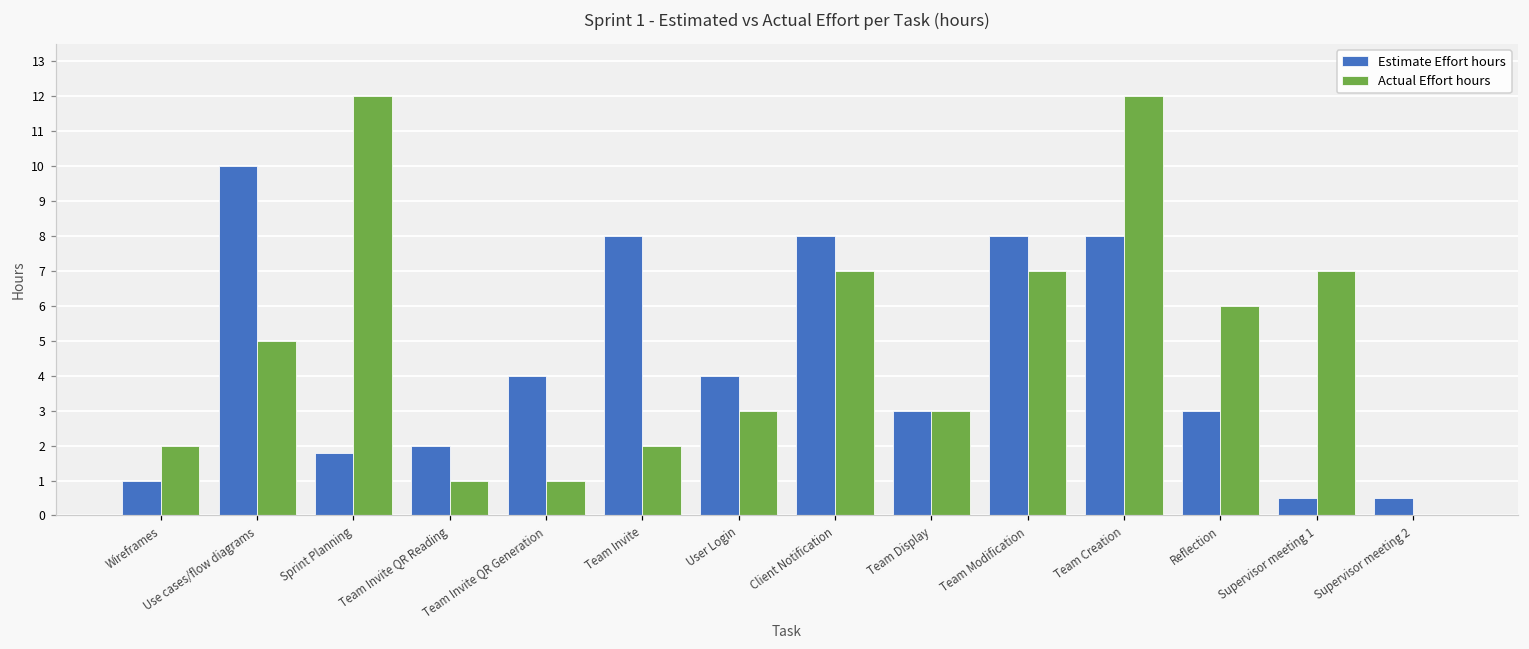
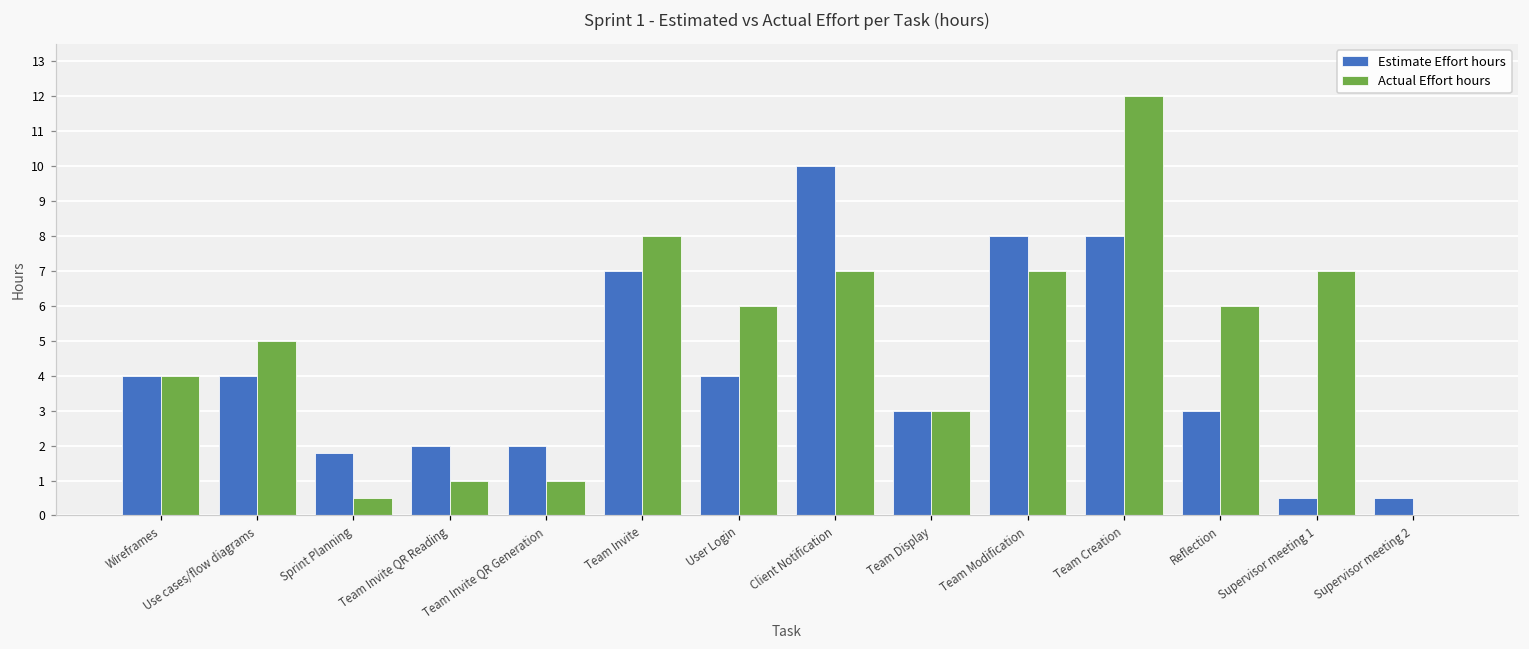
  {
    "Estimate Effort hours": {
-     "Wireframes": 1,
-     "Use cases/flow diagrams": 10,
+     "Wireframes": 4,
+     "Use cases/flow diagrams": 4,
      "Sprint Planning": 1.8,
      "Team Invite QR Reading": 2,
-     "Team Invite QR Generation": 4,
-     "Team Invite": 8,
+     "Team Invite QR Generation": 2,
+     "Team Invite": 7,
      "User Login": 4,
-     "Client Notification": 8,
+     "Client Notification": 10,
      "Team Display": 3,
      "Team Modification": 8,
      "Team Creation": 8,
      "Reflection": 3,
      "Supervisor meeting 1": 0.5,
      "Supervisor meeting 2": 0.5
    },
    "Actual Effort hours": {
-     "Wireframes": 2,
+     "Wireframes": 4,
      "Use cases/flow diagrams": 5.0,
-     "Sprint Planning": 12.0,
+     "Sprint Planning": 0.5,
      "Team Invite QR Reading": 1.0,
      "Team Invite QR Generation": 1.0,
-     "Team Invite": 2,
-     "User Login": 3,
+     "Team Invite": 8,
+     "User Login": 6,
      "Client Notification": 7.0,
      "Team Display": 3.0,
      "Team Modification": 7.0,
      "Team Creation": 12.0,
      "Reflection": 6.0,
      "Supervisor meeting 1": 7.0,
      "Supervisor meeting 2": 0.0
    }
  }
